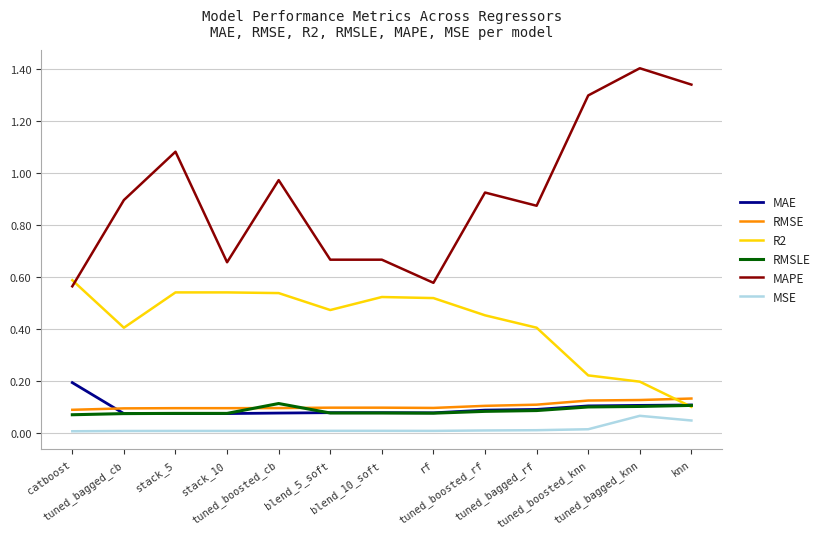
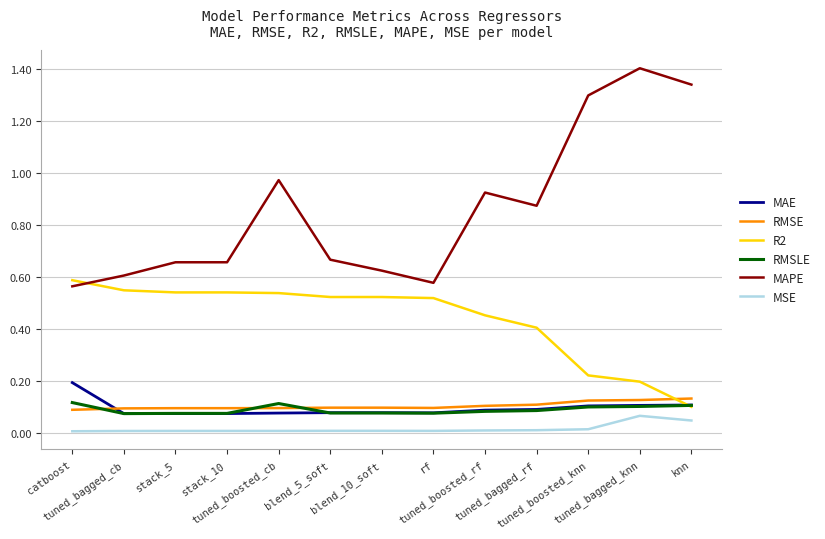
  {
    "MAE": {
      "catboost": 0.20,
      "tuned_boosted_cb": 0.08
    },
    "RMSE": {
      "catboost": 0.09,
      "tuned_bagged_cb": 0.10,
      "stack_5": 0.10,
      "stack_10": 0.10,
      "tuned_boosted_cb": 0.10,
      "blend_5_soft": 0.10,
      "blend_10_soft": 0.10,
      "rf": 0.10,
      "tuned_boosted_rf": 0.11,
      "tuned_bagged_rf": 0.11,
      "tuned_boosted_knn": 0.13,
      "tuned_bagged_knn": 0.13,
      "knn": 0.13
    },
    "R2": {
      "catboost": 0.59,
-     "tuned_bagged_cb": 0.41,
+     "tuned_bagged_cb": 0.55,
      "stack_5": 0.54,
      "stack_10": 0.54,
      "tuned_boosted_cb": 0.54,
-     "blend_5_soft": 0.47,
+     "blend_5_soft": 0.52,
      "blend_10_soft": 0.52,
      "rf": 0.52,
      "tuned_boosted_rf": 0.45,
      "tuned_bagged_rf": 0.41,
      "tuned_boosted_knn": 0.22,
      "tuned_bagged_knn": 0.20
    },
    "RMSLE": {
-     "catboost": 0.07,
+     "catboost": 0.12,
      "tuned_boosted_cb": 0.11
    },
    "MAPE": {
      "catboost": 0.57,
-     "tuned_bagged_cb": 0.90,
-     "stack_5": 1.08,
+     "tuned_bagged_cb": 0.61,
+     "stack_5": 0.66,
      "stack_10": 0.66,
      "tuned_boosted_cb": 0.97,
      "blend_5_soft": 0.67,
-     "blend_10_soft": 0.67,
+     "blend_10_soft": 0.63,
      "rf": 0.58,
      "tuned_boosted_rf": 0.93,
      "tuned_bagged_rf": 0.87,
      "tuned_boosted_knn": 1.30,
      "tuned_bagged_knn": 1.40,
      "knn": 1.34
    },
    "MSE": {
      "catboost": 0.01,
      "tuned_bagged_cb": 0.01,
      "stack_5": 0.01,
      "stack_10": 0.01,
      "tuned_boosted_cb": 0.01,
      "blend_5_soft": 0.01,
      "blend_10_soft": 0.01,
      "rf": 0.01,
      "tuned_boosted_rf": 0.01,
      "tuned_bagged_rf": 0.01,
      "tuned_boosted_knn": 0.02,
      "tuned_bagged_knn": 0.07,
      "knn": 0.05
    }
  }
